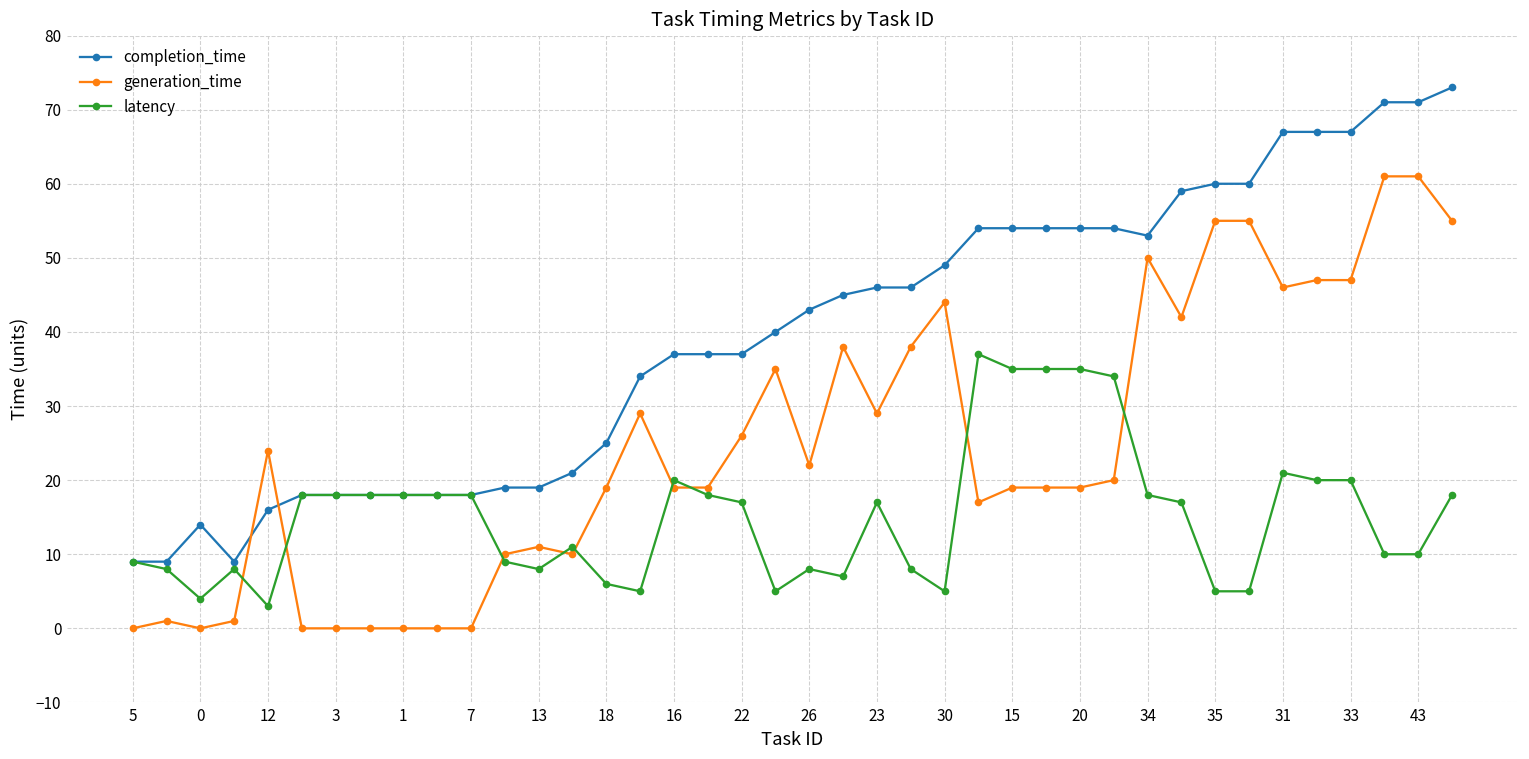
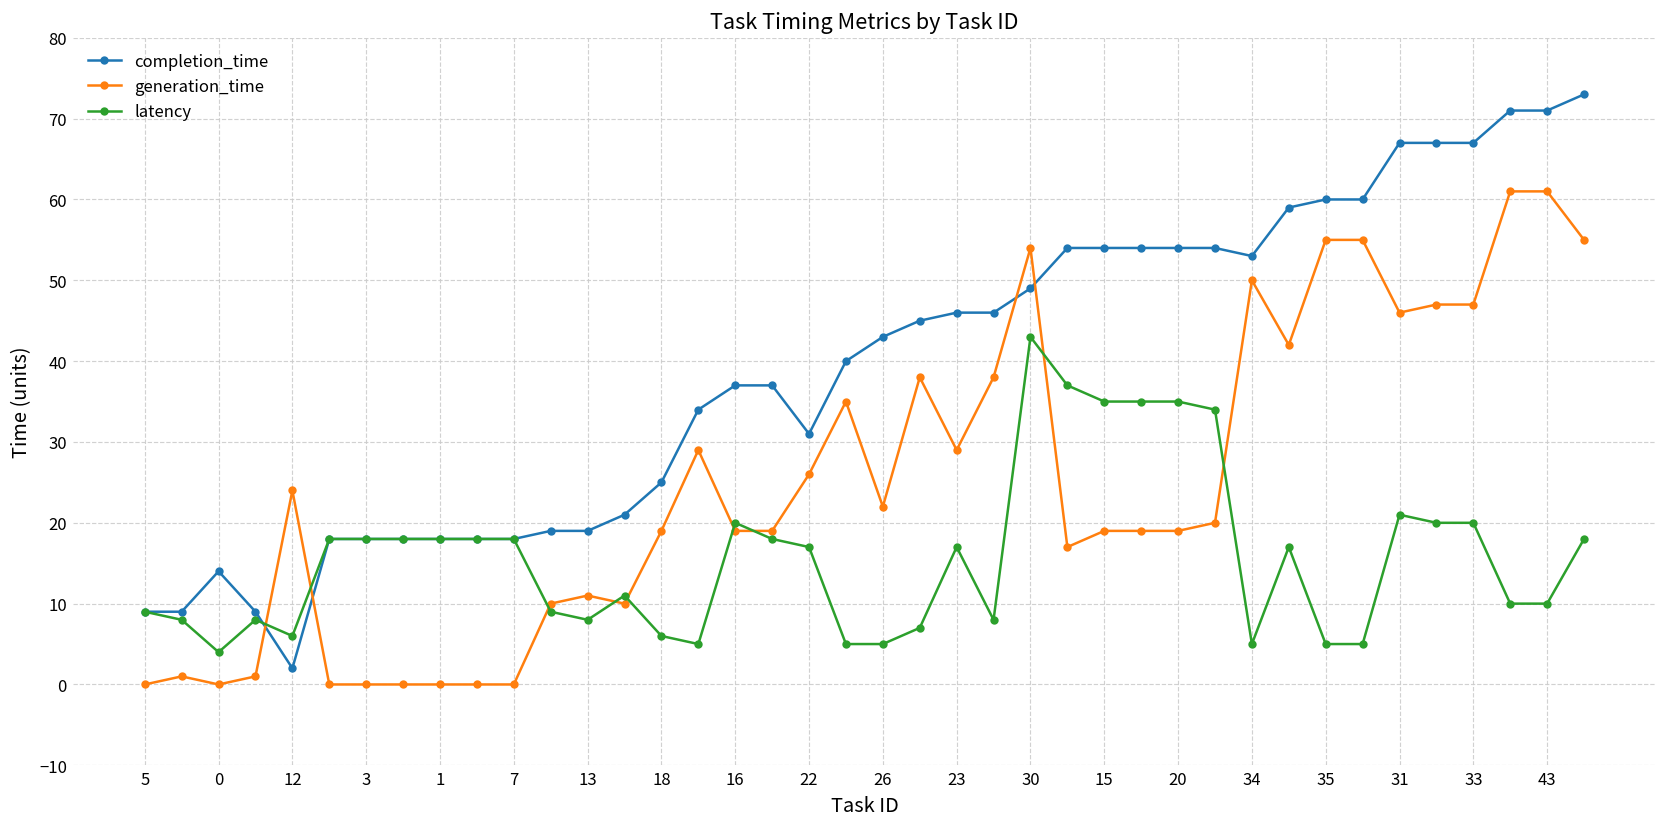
  {
    "completion_time": {
      "0": 14,
-     "12": 16,
+     "12": 2,
      "18": 25,
      "16": 37,
-     "22": 37,
+     "22": 31,
      "26": 43,
      "30": 49,
      "20": 54,
      "34": 53,
      "43": 71
    },
    "generation_time": {
      "0": 0,
      "12": 24,
      "18": 19,
      "16": 19,
      "22": 26,
      "26": 22,
-     "30": 44,
+     "30": 54,
      "20": 19,
      "34": 50,
      "43": 61
    },
    "latency": {
      "0": 4,
-     "12": 3,
+     "12": 6,
      "18": 6,
      "16": 20,
      "22": 17,
-     "26": 8,
-     "30": 5,
+     "26": 5,
+     "30": 43,
      "20": 35,
-     "34": 18,
+     "34": 5,
      "43": 10
    }
  }
